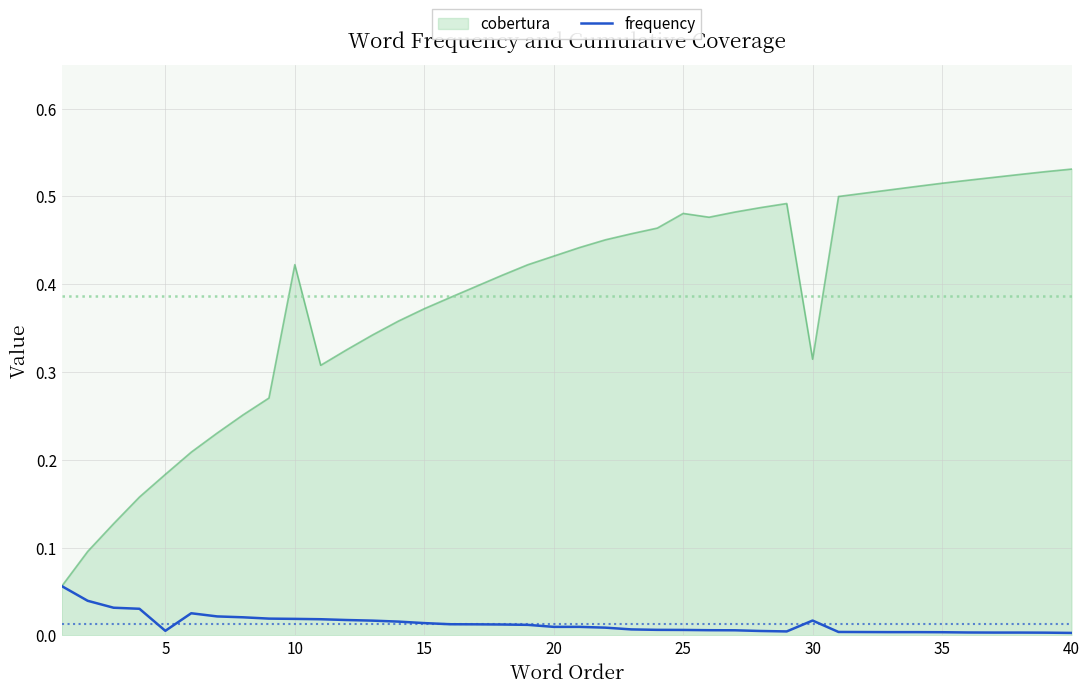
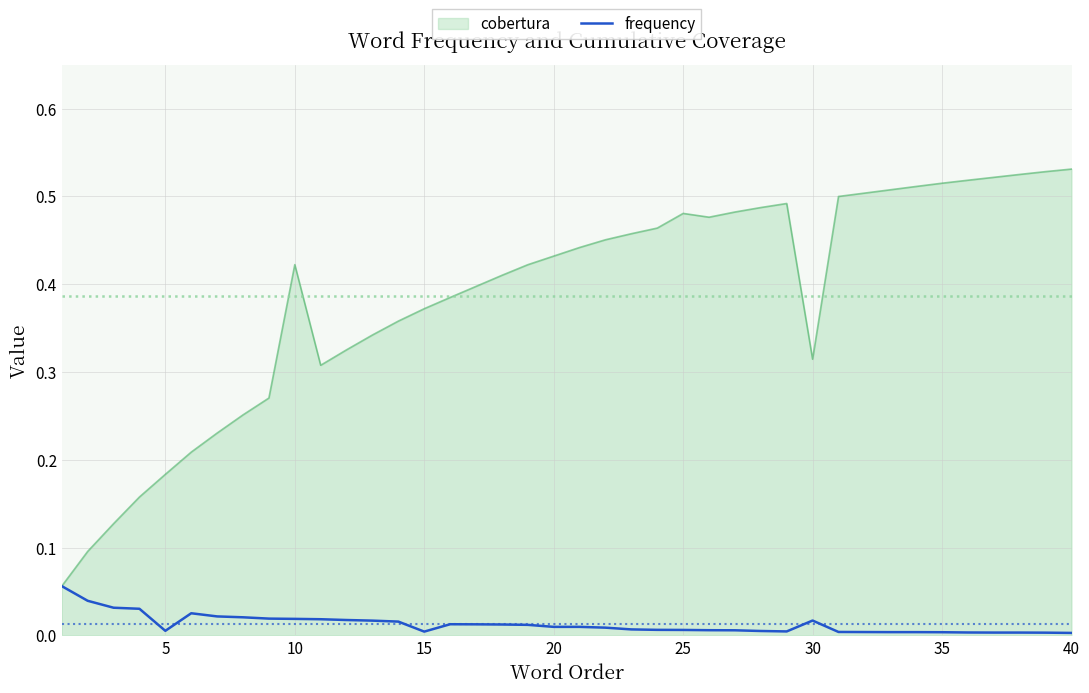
  {
    "cobertura": {
      "5": 0.18,
      "10": 0.42,
      "15": 0.37,
      "20": 0.43,
      "25": 0.48,
      "30": 0.31,
      "35": 0.52,
      "40": 0.53
    },
    "frequency": {
      "5": 0.01,
      "10": 0.02,
-     "15": 0.01,
+     "15": 0.00,
      "20": 0.01,
      "25": 0.01,
      "30": 0.02,
      "35": 0.00,
      "40": 0.00
    }
  }
